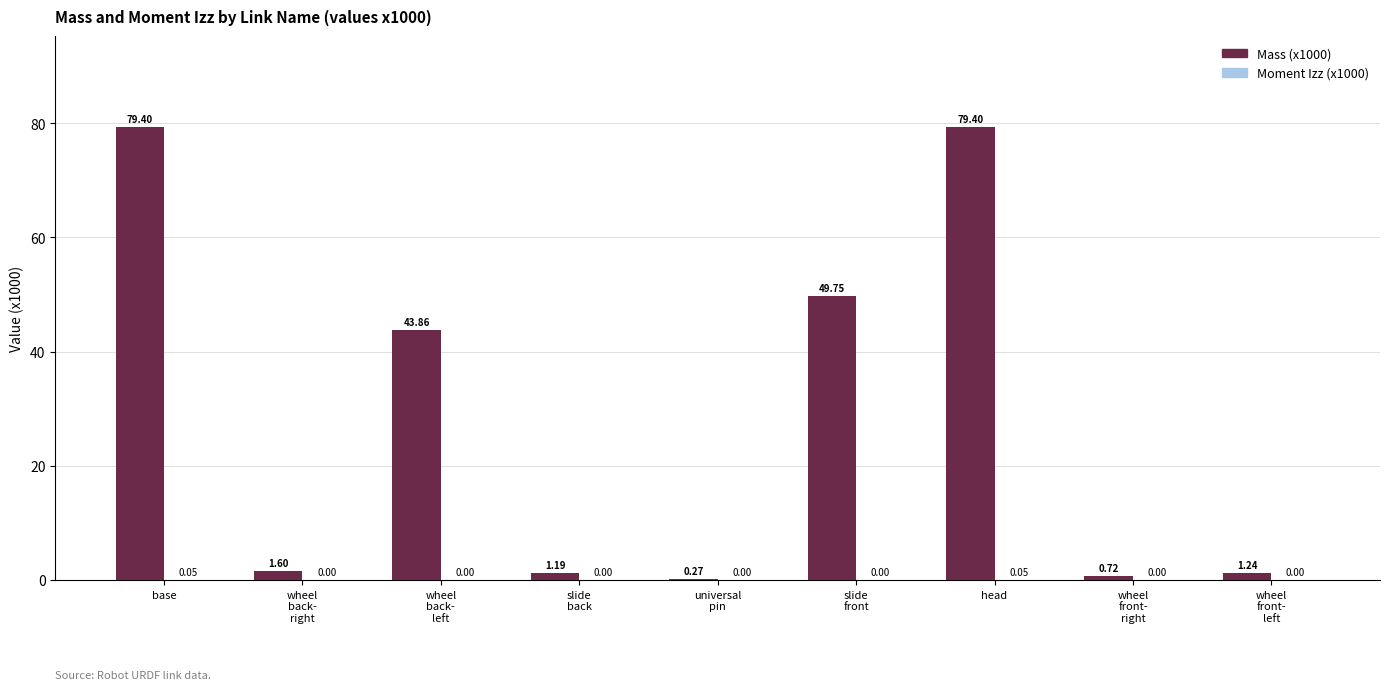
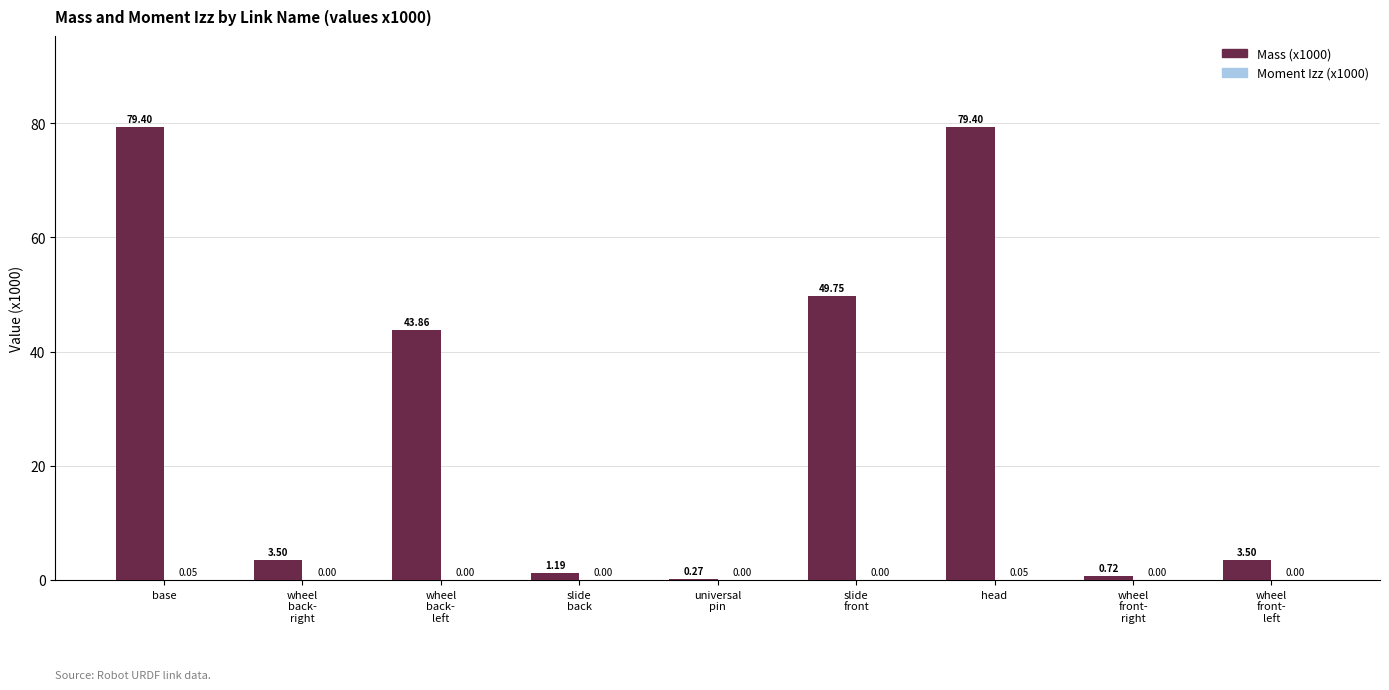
  {
    "Mass (x1000)": {
      "base": 79.40,
-     "wheel back- right": 1.60,
+     "wheel back- right": 3.50,
      "wheel back- left": 43.86,
      "slide back": 1.19,
      "universal pin": 0.27,
      "slide front": 49.75,
      "head": 79.40,
      "wheel front- right": 0.72,
-     "wheel front- left": 1.24
+     "wheel front- left": 3.50
    },
    "Moment Izz (x1000)": {
      "base": 0.05,
      "wheel back- right": 0.00,
      "wheel back- left": 0.00,
      "slide back": 0.00,
      "universal pin": 0.00,
      "slide front": 0.00,
      "head": 0.05,
      "wheel front- right": 0.00,
      "wheel front- left": 0.00
    }
  }
